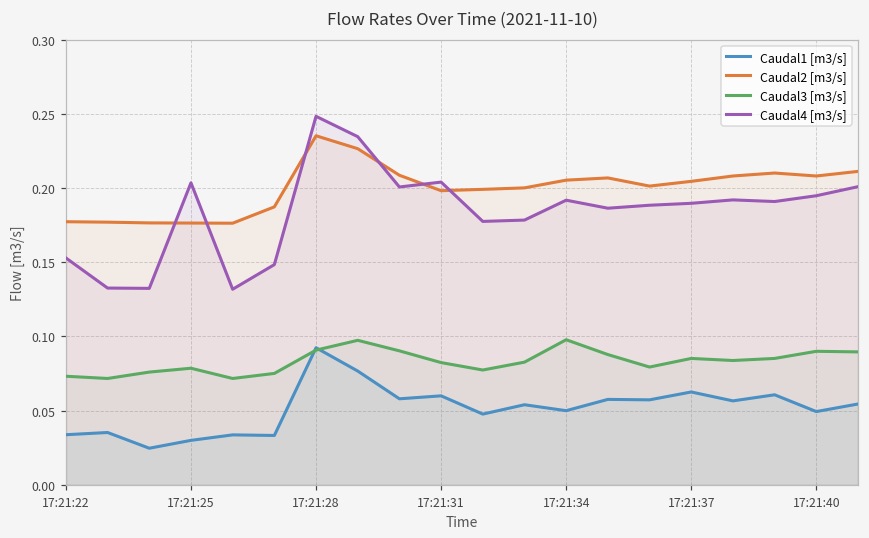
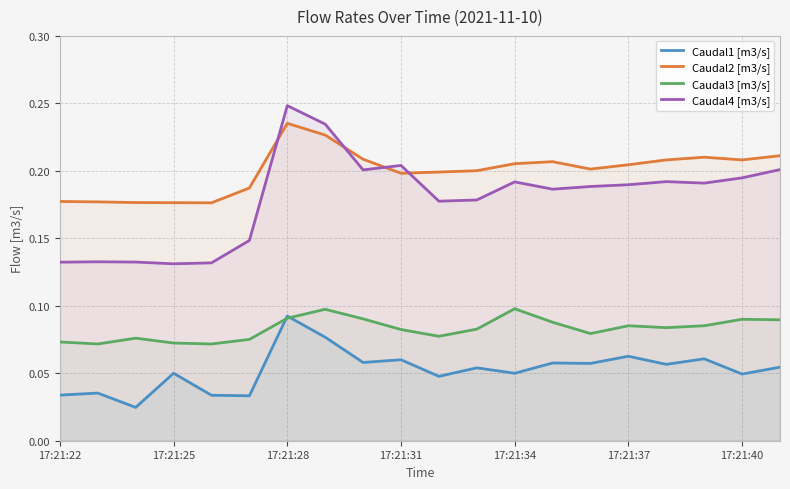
  {
    "Caudal1 [m3/s]": {
      "17:21:22": 0.034,
-     "17:21:25": 0.03,
+     "17:21:25": 0.05,
      "17:21:31": 0.06,
      "17:21:34": 0.05,
      "17:21:37": 0.063,
      "17:21:40": 0.05
    },
    "Caudal2 [m3/s]": {
      "17:21:22": 0.177,
      "17:21:25": 0.176,
      "17:21:28": 0.235,
      "17:21:31": 0.198,
      "17:21:34": 0.205,
      "17:21:37": 0.205,
      "17:21:40": 0.208
    },
    "Caudal3 [m3/s]": {
      "17:21:22": 0.073,
-     "17:21:25": 0.079,
+     "17:21:25": 0.072,
      "17:21:31": 0.082,
      "17:21:34": 0.098,
      "17:21:37": 0.085,
      "17:21:40": 0.090
    },
    "Caudal4 [m3/s]": {
-     "17:21:22": 0.153,
-     "17:21:25": 0.204,
+     "17:21:22": 0.132,
+     "17:21:25": 0.131,
      "17:21:28": 0.248,
      "17:21:31": 0.204,
      "17:21:34": 0.192,
      "17:21:37": 0.190,
      "17:21:40": 0.195
    }
  }
